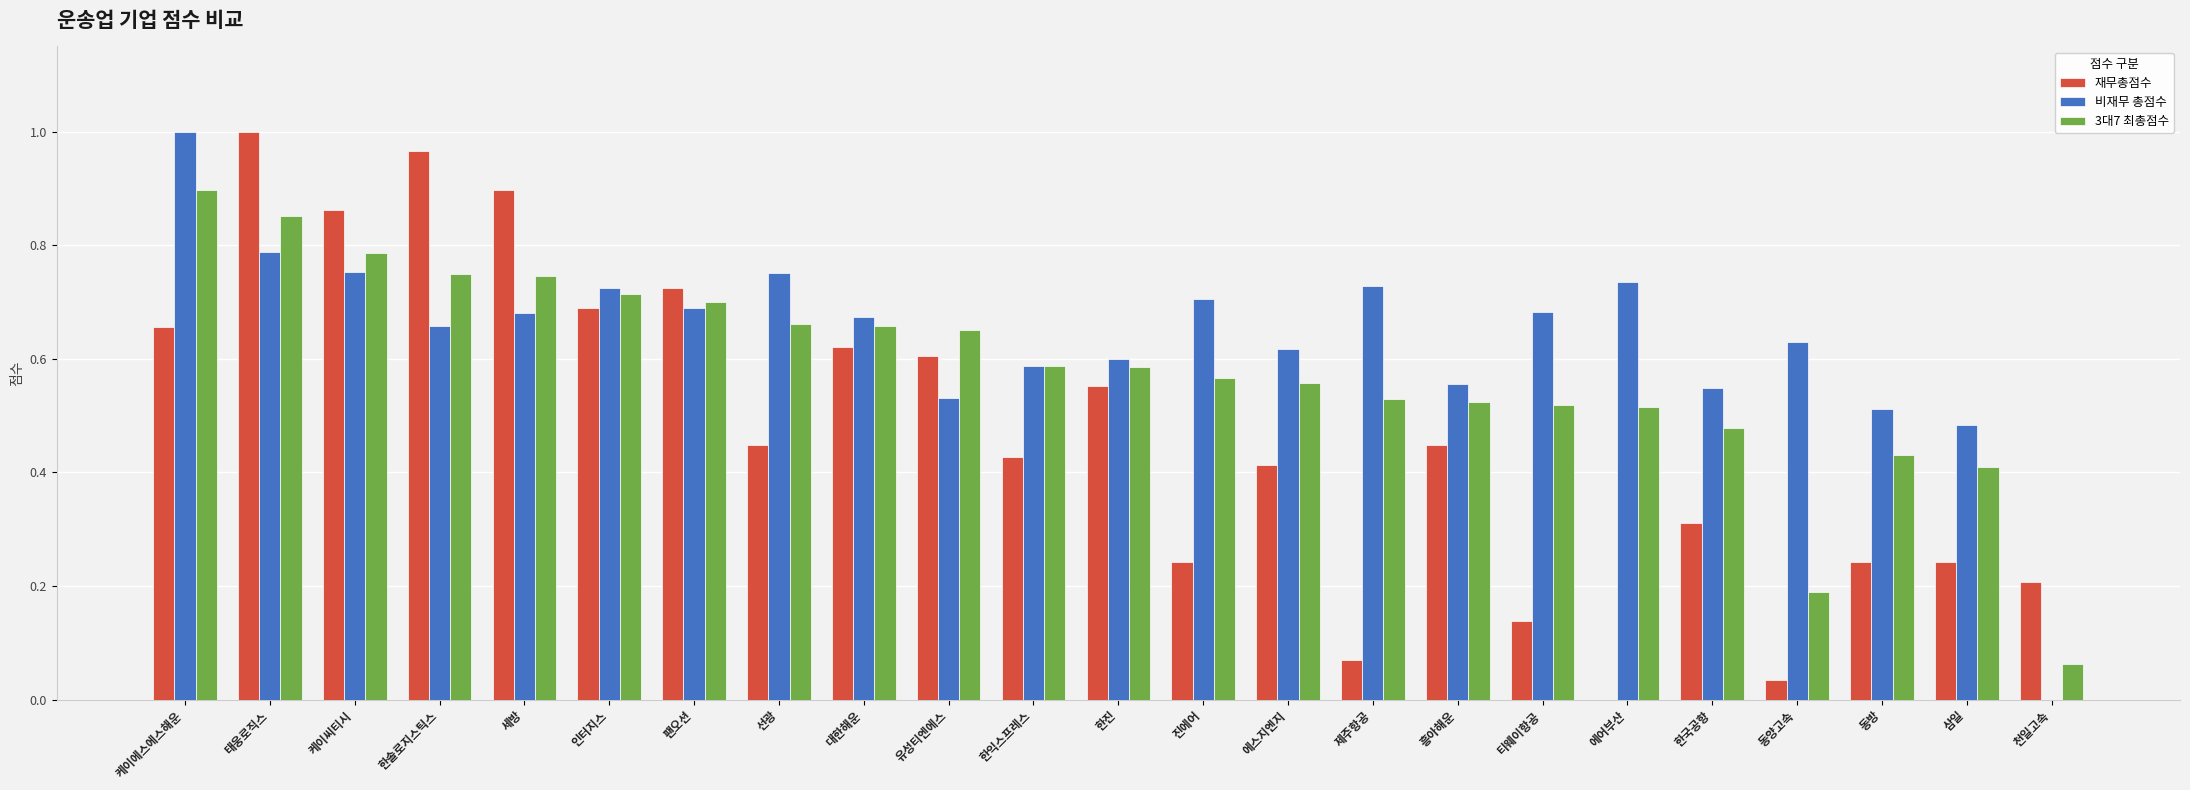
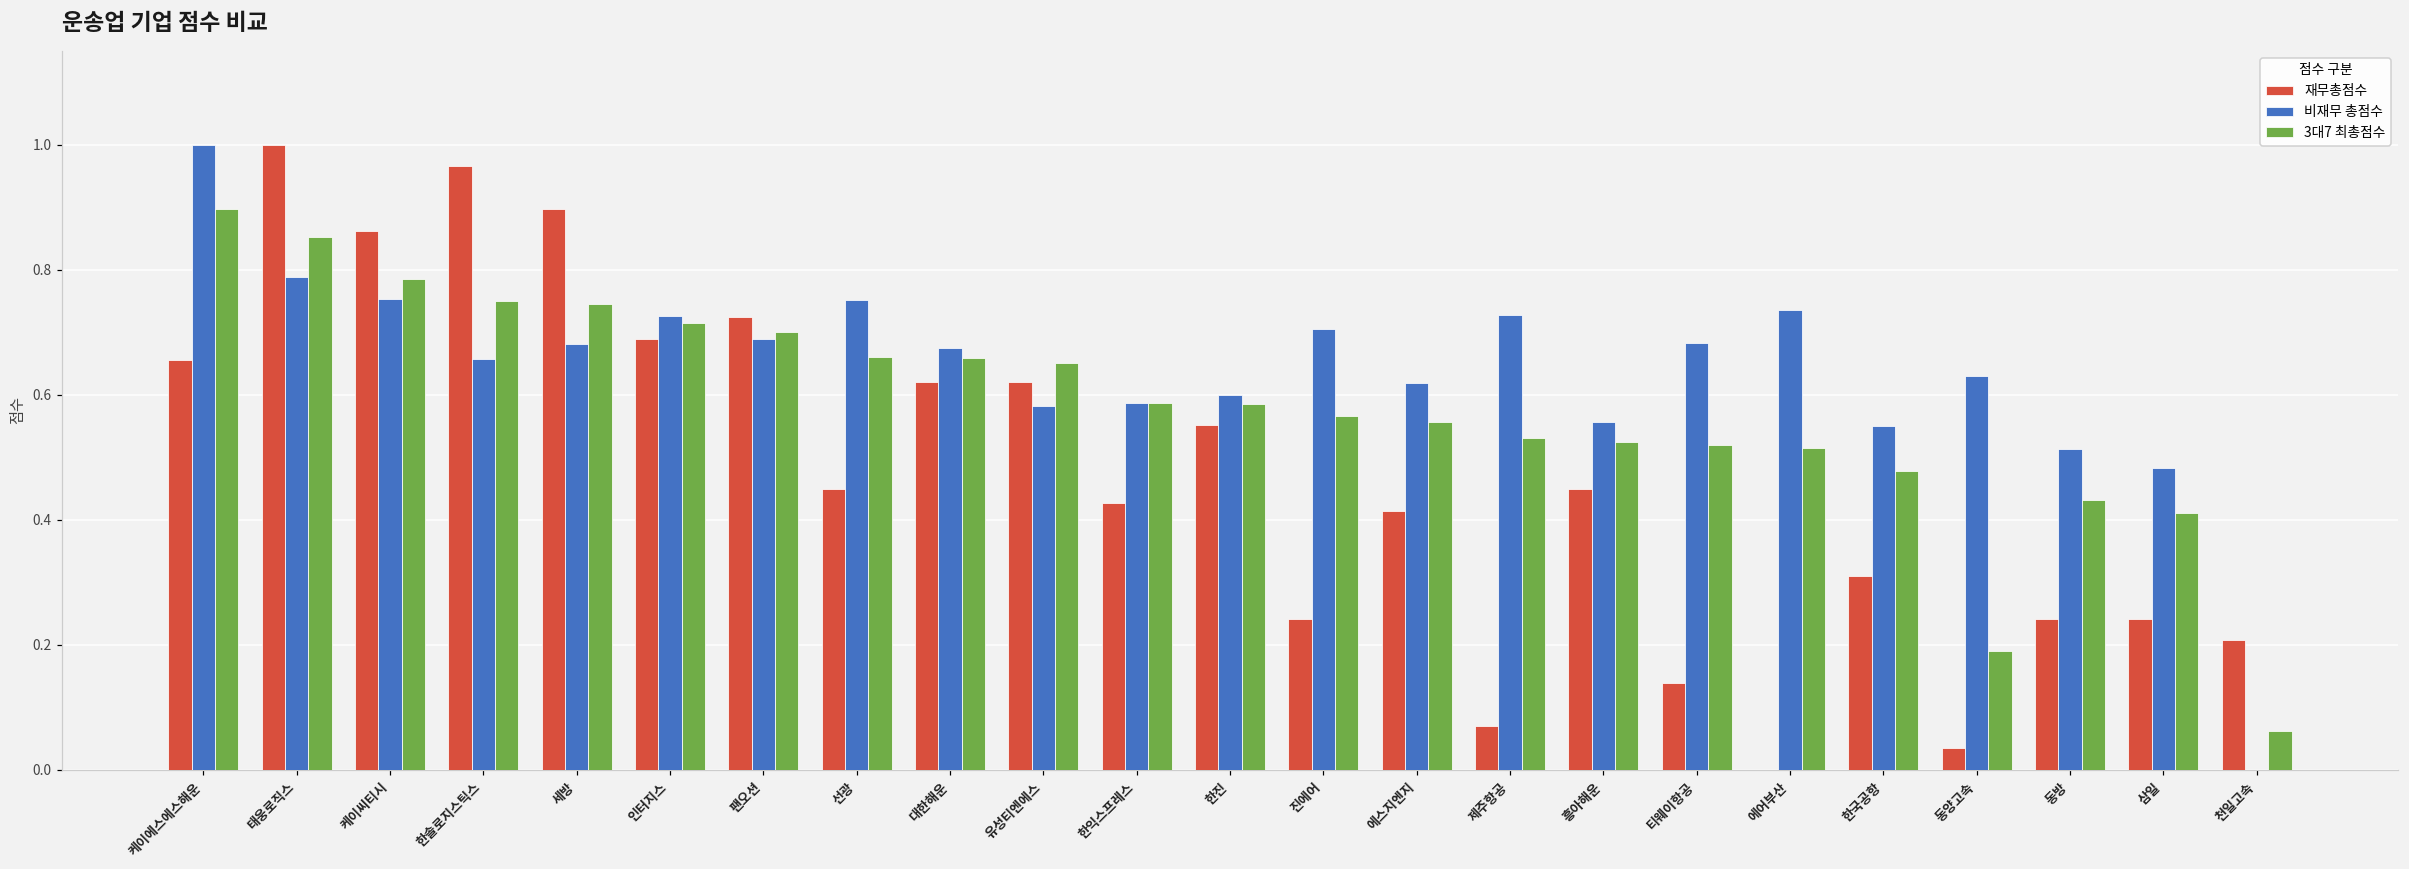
  {
    "재무총점수": {
      "케이에스에스해운": 0.66,
      "태웅로직스": 1.00,
      "케이씨티시": 0.86,
      "한솔로지스틱스": 0.97,
      "세방": 0.90,
      "인터지스": 0.69,
      "팬오션": 0.72,
      "선광": 0.45,
      "대한해운": 0.62,
-     "유성티엔에스": 0.61,
+     "유성티엔에스": 0.62,
      "한익스프레스": 0.43,
      "한진": 0.55,
      "진에어": 0.24,
      "에스지엔지": 0.41,
      "제주항공": 0.07,
      "흥아해운": 0.45,
      "티웨이항공": 0.14,
      "에어부산": 0.00,
      "한국공항": 0.31,
      "동양고속": 0.03,
      "동방": 0.24,
      "삼일": 0.24,
      "천일고속": 0.21
    },
    "비재무 총점수": {
      "케이에스에스해운": 1.00,
      "태웅로직스": 0.79,
      "케이씨티시": 0.75,
      "한솔로지스틱스": 0.66,
      "세방": 0.68,
      "인터지스": 0.73,
      "팬오션": 0.69,
      "선광": 0.75,
      "대한해운": 0.67,
-     "유성티엔에스": 0.53,
+     "유성티엔에스": 0.58,
      "한익스프레스": 0.59,
      "한진": 0.60,
      "진에어": 0.71,
      "에스지엔지": 0.62,
      "제주항공": 0.73,
      "흥아해운": 0.56,
      "티웨이항공": 0.68,
      "에어부산": 0.74,
      "한국공항": 0.55,
      "동양고속": 0.63,
      "동방": 0.51,
      "삼일": 0.48,
      "천일고속": 0.00
    },
    "3대7 최총점수": {
      "케이에스에스해운": 0.90,
      "태웅로직스": 0.85,
      "케이씨티시": 0.79,
      "한솔로지스틱스": 0.75,
      "세방": 0.75,
      "인터지스": 0.71,
      "팬오션": 0.70,
      "선광": 0.66,
      "대한해운": 0.66,
      "유성티엔에스": 0.65,
      "한익스프레스": 0.59,
      "한진": 0.58,
      "진에어": 0.57,
      "에스지엔지": 0.56,
      "제주항공": 0.53,
      "흥아해운": 0.52,
      "티웨이항공": 0.52,
      "에어부산": 0.51,
      "한국공항": 0.48,
      "동양고속": 0.19,
      "동방": 0.43,
      "삼일": 0.41,
      "천일고속": 0.06
    }
  }
